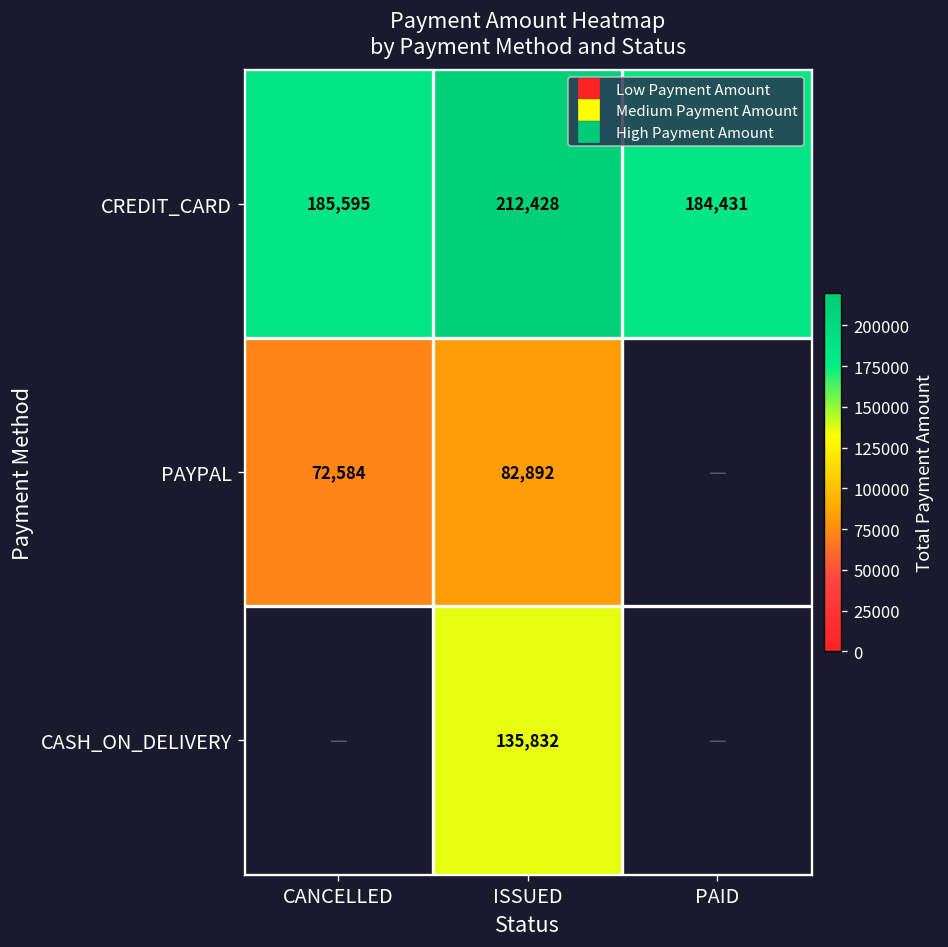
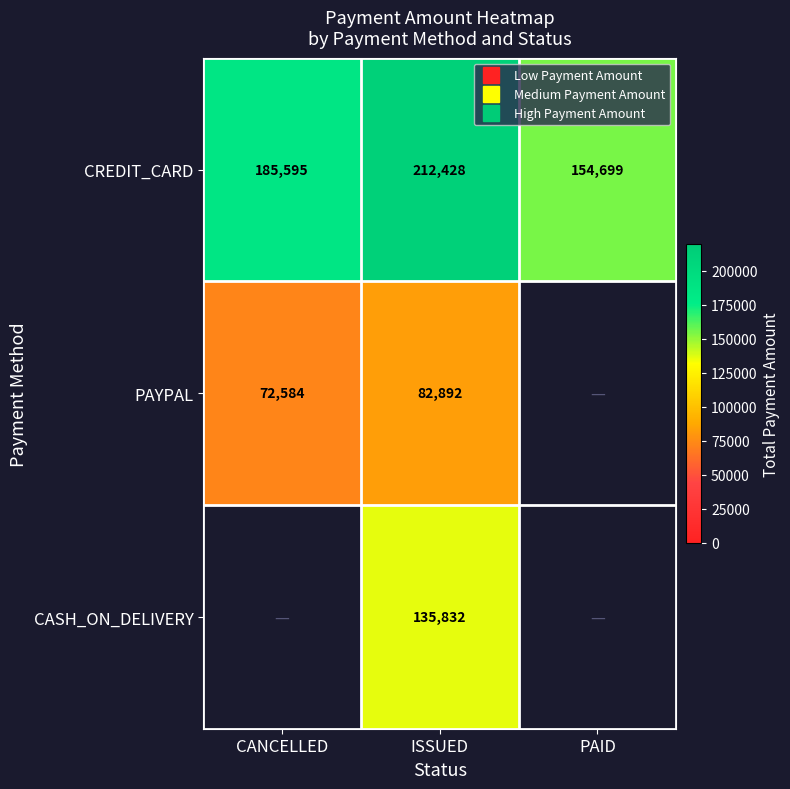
  {
    "CREDIT_CARD": {
      "CANCELLED": "185,595",
      "ISSUED": "212,428",
-     "PAID": "184,431"
+     "PAID": "154,699"
    },
    "PAYPAL": {
      "CANCELLED": "72,584",
      "ISSUED": "82,892"
    },
    "CASH_ON_DELIVERY": {
      "ISSUED": "135,832"
    }
  }
